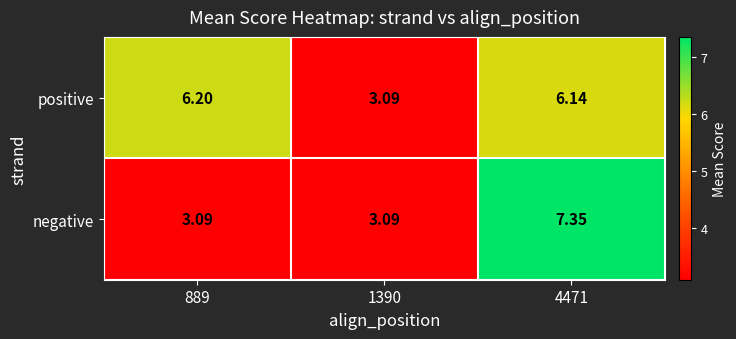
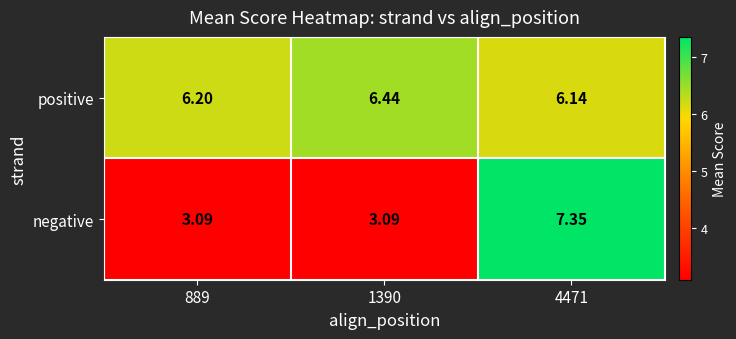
  {
    "positive": {
      "889": 6.20,
-     "1390": 3.09,
+     "1390": 6.44,
      "4471": 6.14
    },
    "negative": {
      "889": 3.09,
      "1390": 3.09,
      "4471": 7.35
    }
  }
